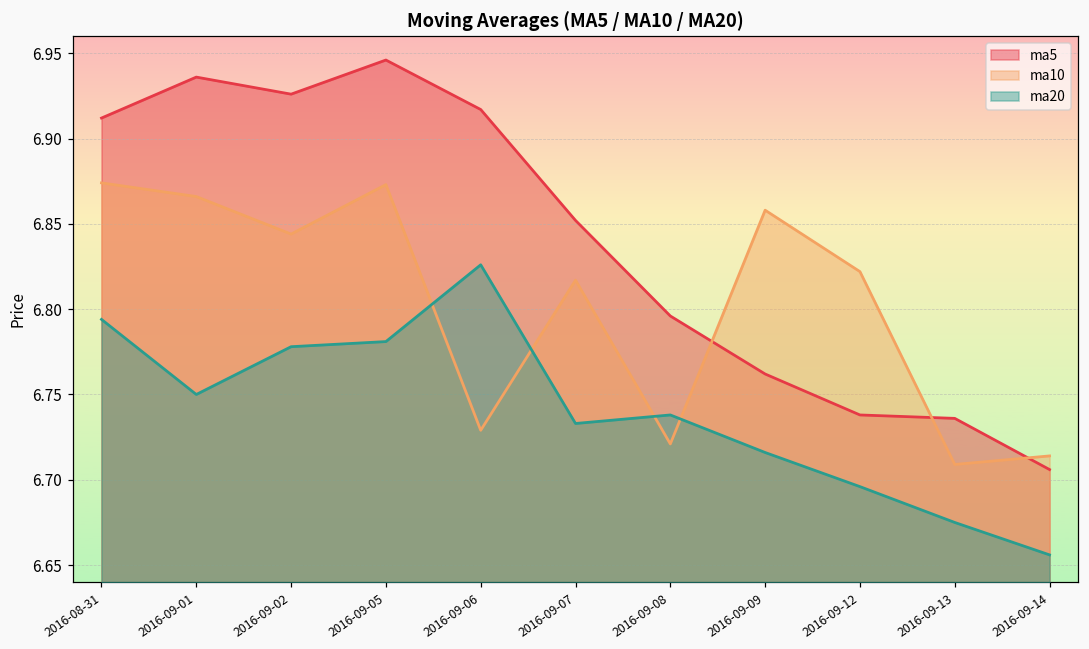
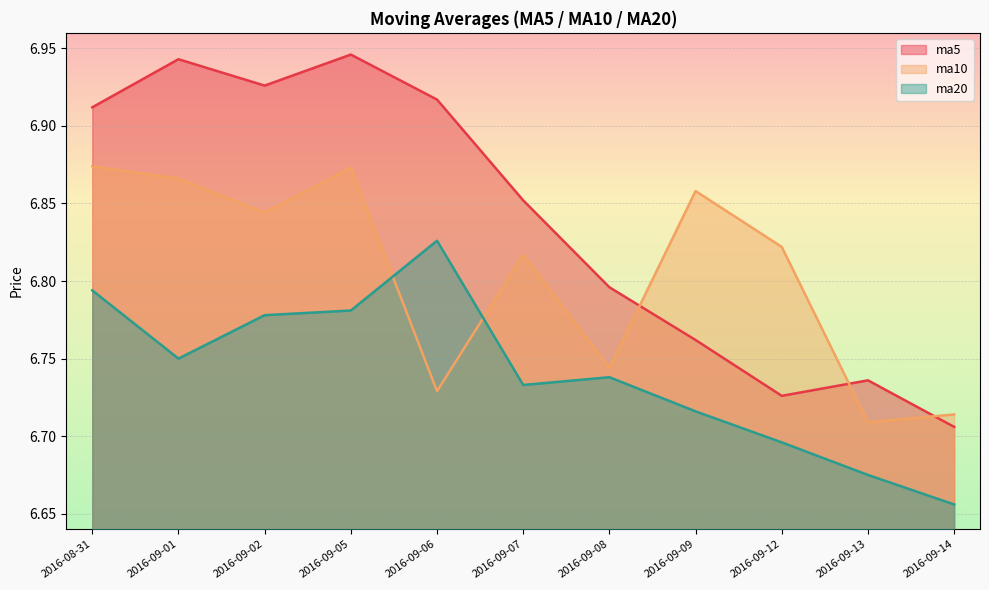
  {
    "ma5": {
      "2016-08-31": 6.912,
-     "2016-09-01": 6.936,
+     "2016-09-01": 6.943,
      "2016-09-02": 6.926,
      "2016-09-05": 6.946,
      "2016-09-06": 6.917,
      "2016-09-07": 6.852,
      "2016-09-08": 6.796,
      "2016-09-09": 6.762,
-     "2016-09-12": 6.738,
+     "2016-09-12": 6.726,
      "2016-09-13": 6.736,
      "2016-09-14": 6.706
    },
    "ma10": {
      "2016-08-31": 6.874,
      "2016-09-01": 6.866,
      "2016-09-02": 6.844,
      "2016-09-05": 6.873,
      "2016-09-06": 6.729,
      "2016-09-07": 6.817,
-     "2016-09-08": 6.721,
+     "2016-09-08": 6.744,
      "2016-09-09": 6.858,
      "2016-09-12": 6.822,
      "2016-09-13": 6.709,
      "2016-09-14": 6.714
    },
    "ma20": {
      "2016-08-31": 6.794,
      "2016-09-01": 6.750,
      "2016-09-02": 6.778,
      "2016-09-05": 6.781,
      "2016-09-06": 6.826,
      "2016-09-07": 6.733,
      "2016-09-08": 6.738,
      "2016-09-09": 6.716,
      "2016-09-12": 6.696,
      "2016-09-13": 6.675,
      "2016-09-14": 6.656
    }
  }
